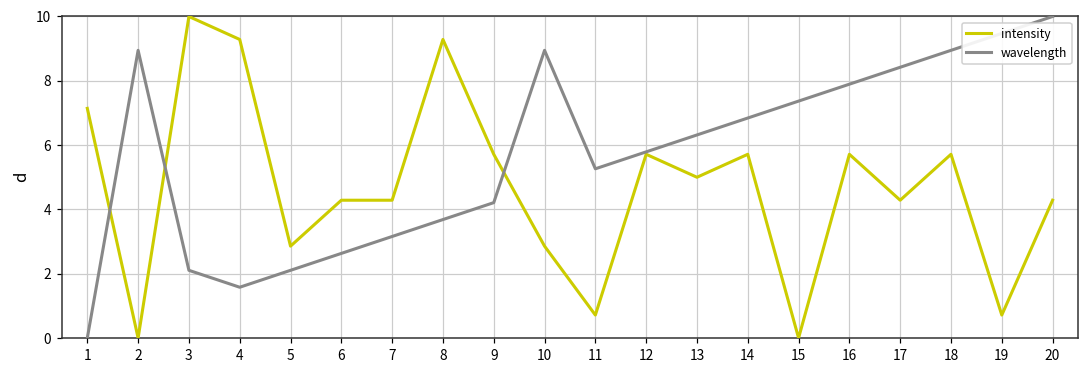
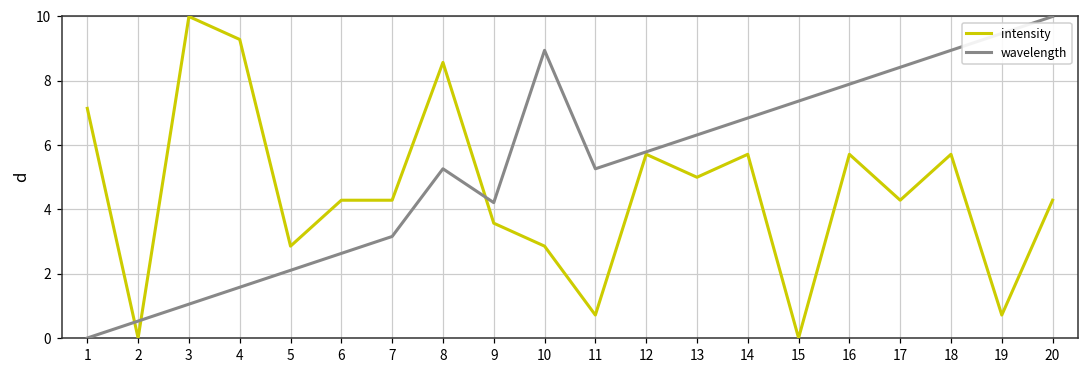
  {
    "intensity": {
      "1": 7.1,
      "2": 0.0,
      "3": 10.0,
      "4": 9.3,
      "5": 2.9,
      "6": 4.3,
      "7": 4.3,
-     "8": 9.3,
-     "9": 5.7,
+     "8": 8.6,
+     "9": 3.6,
      "10": 2.9,
      "11": 0.7,
      "13": 5.0,
      "14": 5.7,
      "15": 0.0,
      "16": 5.7,
      "17": 4.3,
      "18": 5.7,
      "19": 0.7,
      "20": 4.3
    },
    "wavelength": {
      "1": 0.0,
-     "2": 8.9,
-     "3": 2.1,
+     "2": 0.5,
+     "3": 1.1,
      "4": 1.6,
      "5": 2.1,
      "6": 2.6,
      "7": 3.2,
-     "8": 3.7,
+     "8": 5.3,
      "9": 4.2,
      "10": 8.9,
      "11": 5.3,
      "13": 6.3,
      "14": 6.8,
      "15": 7.4,
      "16": 7.9,
      "17": 8.4,
      "18": 8.9,
      "20": 10.0
    }
  }
